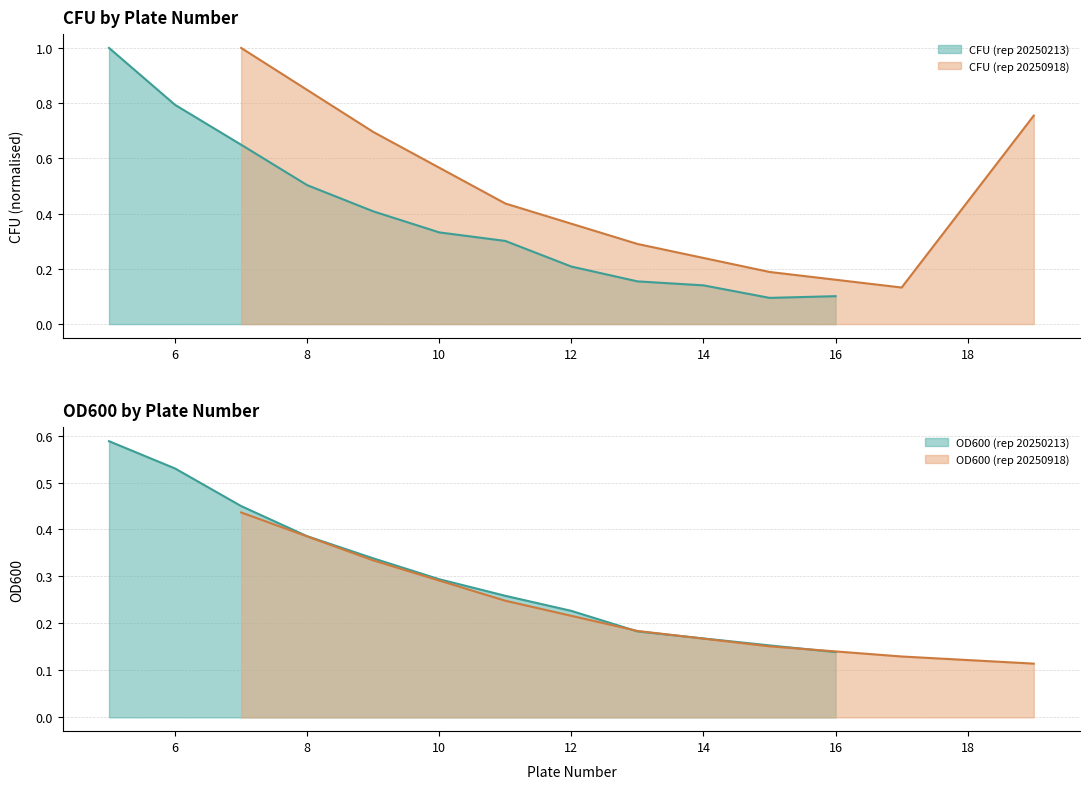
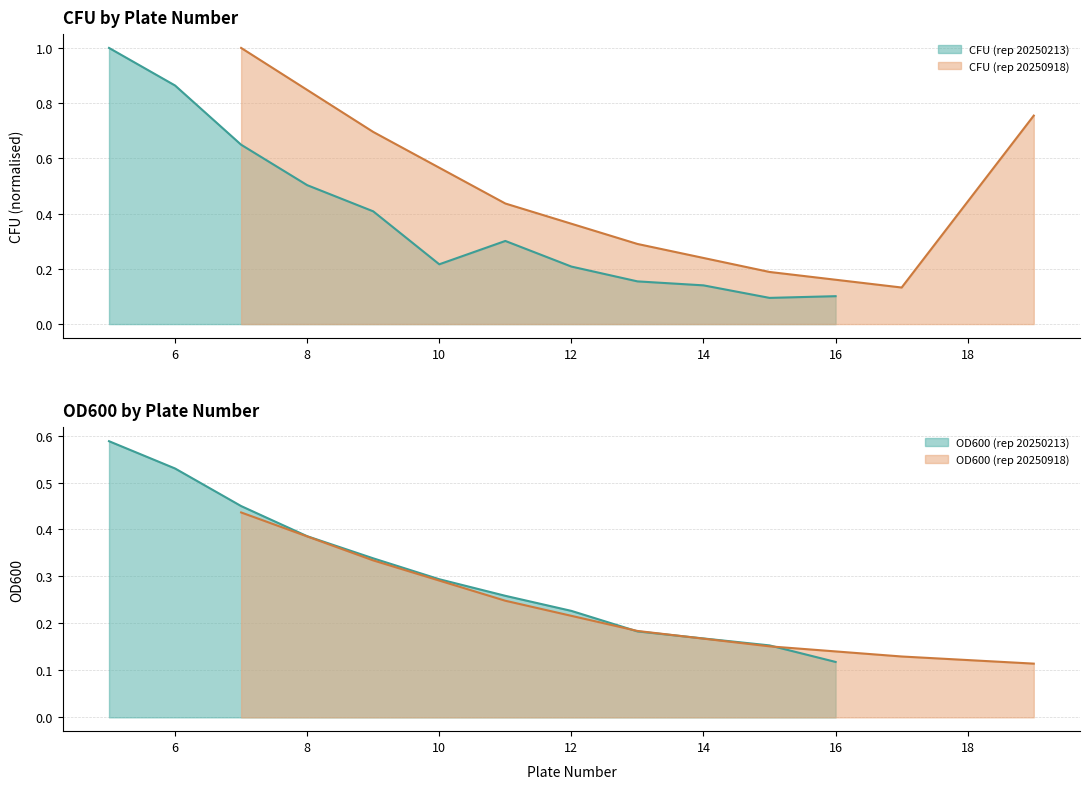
  {
    "CFU by Plate Number": {
      "CFU (rep 20250213)": {
-       "6": 0.79,
+       "6": 0.86,
        "8": 0.50,
-       "10": 0.33,
+       "10": 0.22,
        "12": 0.21,
        "14": 0.14,
        "16": 0.10
      }
    },
    "OD600 by Plate Number": {
      "OD600 (rep 20250213)": {
        "6": 0.53,
        "8": 0.39,
        "10": 0.29,
        "12": 0.23,
        "14": 0.17,
-       "16": 0.14
+       "16": 0.12
      }
    }
  }
